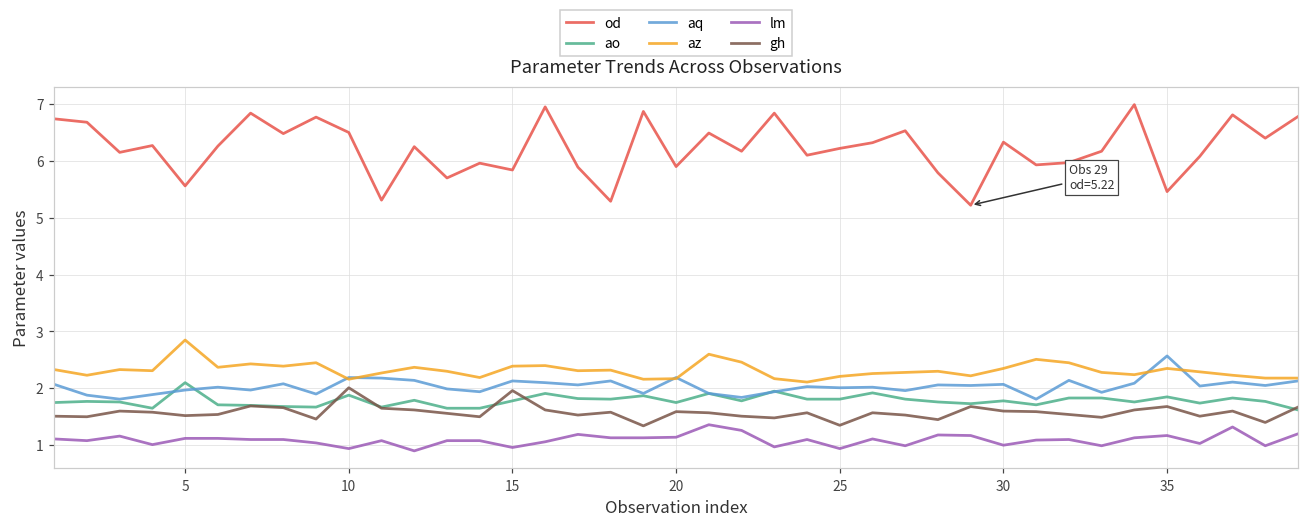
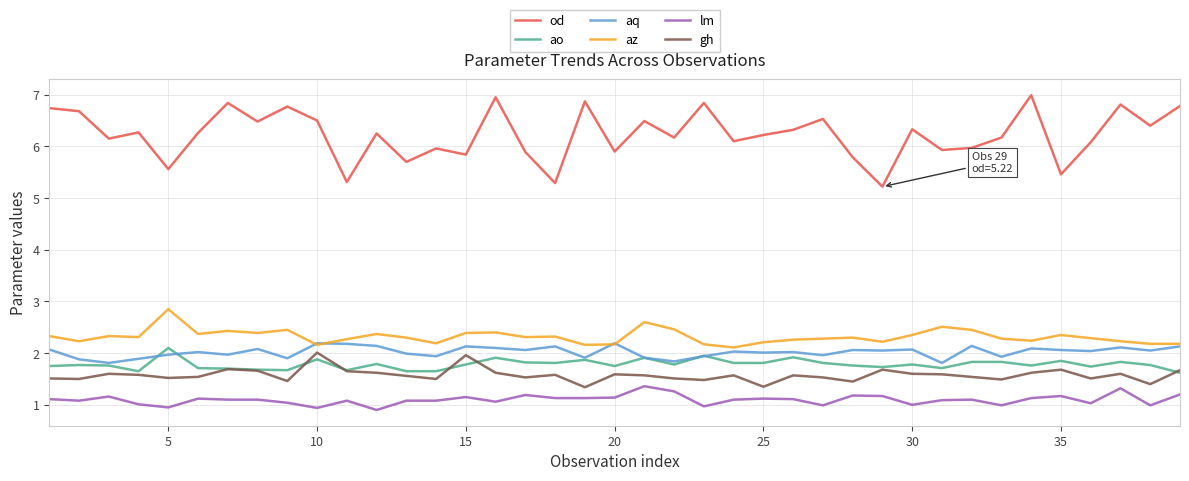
  {
    "od": {
      "5": 5.6,
      "10": 6.5,
      "15": 5.8,
      "20": 5.9,
      "25": 6.2,
      "30": 6.3,
      "35": 5.5
    },
    "ao": {
      "5": 2.1,
      "10": 1.9,
      "15": 1.8,
      "20": 1.8,
      "25": 1.8,
      "30": 1.8,
      "35": 1.9
    },
    "aq": {
      "5": 2.0,
      "15": 2.1,
      "25": 2.0,
      "30": 2.1,
-     "35": 2.6
+     "35": 2.1
    },
    "az": {
      "5": 2.9,
      "15": 2.4,
      "25": 2.2,
      "30": 2.4,
      "35": 2.4
    },
    "lm": {
-     "5": 1.1,
+     "5": 1.0,
      "10": 0.9,
-     "15": 1.0,
+     "15": 1.2,
      "20": 1.1,
-     "25": 0.9,
+     "25": 1.1,
      "30": 1.0,
      "35": 1.2
    },
    "gh": {
      "5": 1.5,
      "10": 2.0,
      "15": 2.0,
      "20": 1.6,
      "25": 1.4,
      "30": 1.6,
      "35": 1.7
    }
  }
